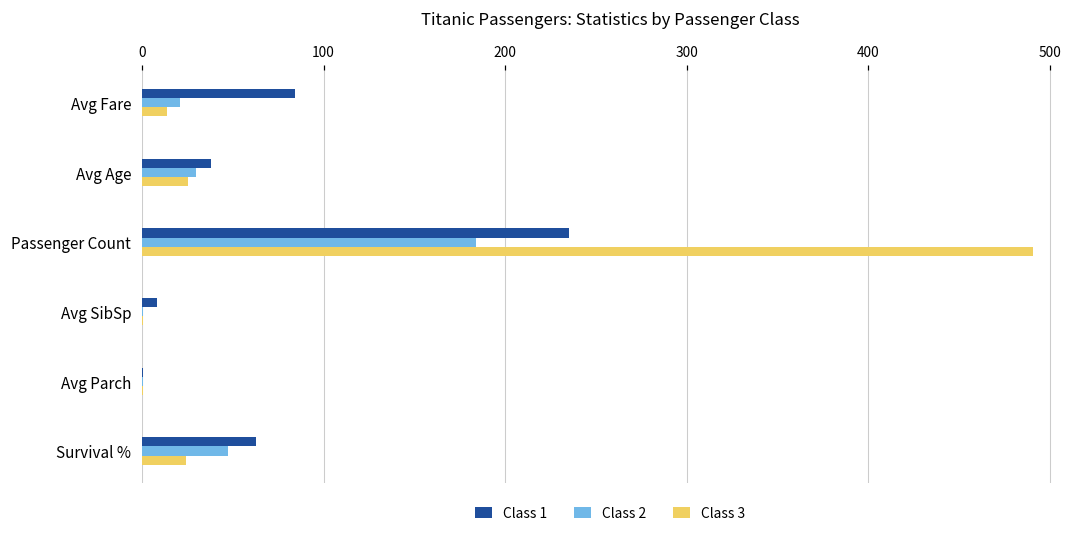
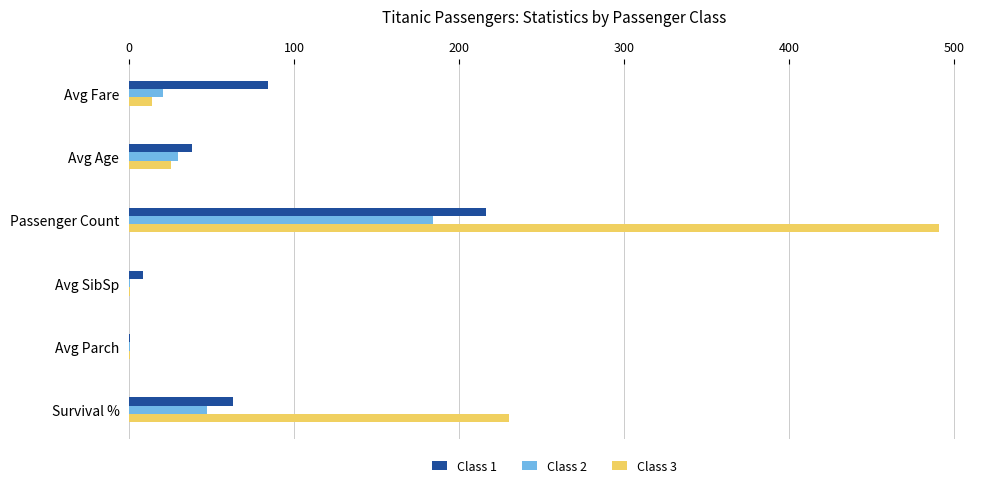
  {
    "Class 1": {
      "Avg Fare": 84,
      "Avg Age": 38,
-     "Passenger Count": 235,
+     "Passenger Count": 216,
      "Avg SibSp": 8,
      "Survival %": 63
    },
    "Class 2": {
      "Avg Fare": 21,
      "Avg Age": 30,
      "Passenger Count": 184,
      "Survival %": 47
    },
    "Class 3": {
      "Avg Fare": 14,
      "Avg Age": 25,
      "Passenger Count": 491,
-     "Survival %": 24
+     "Survival %": 230
    }
  }
